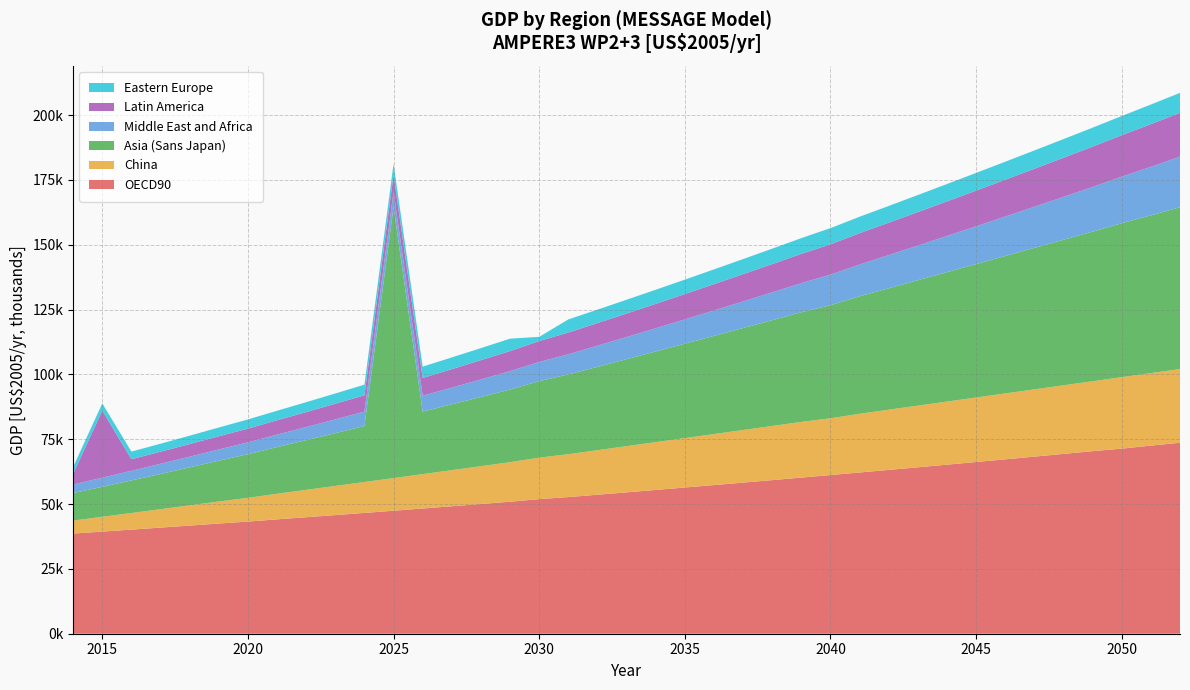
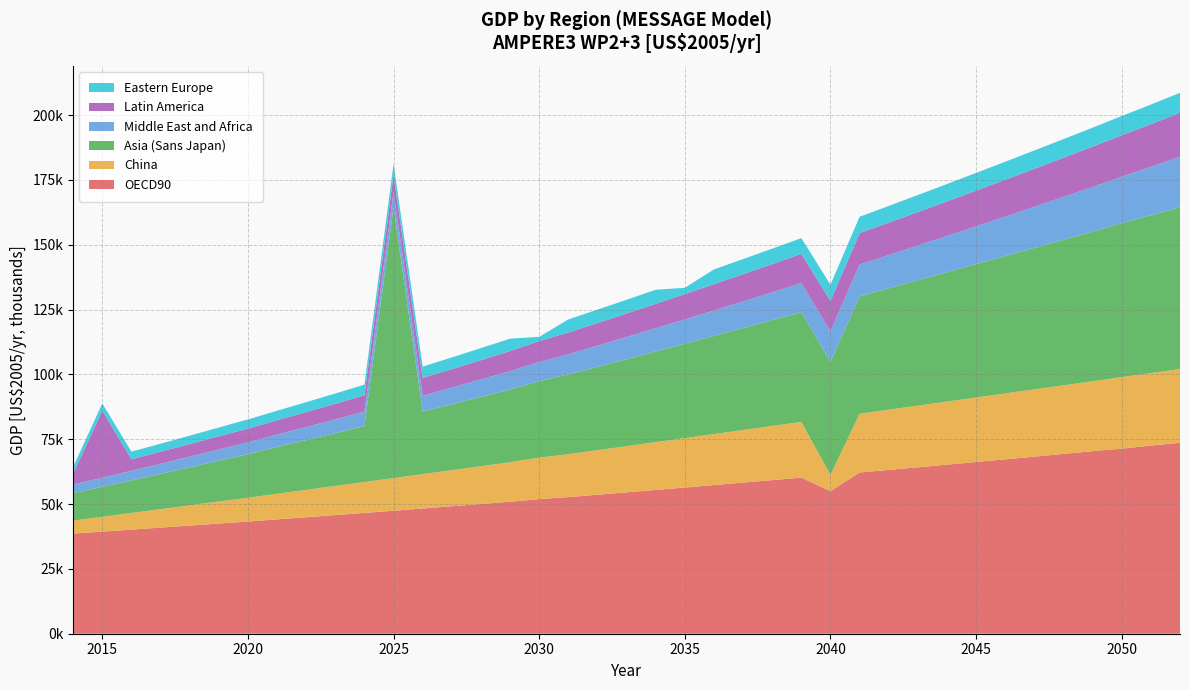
  {
    "OECD90": {
      "2015": 39000,
      "2020": 43000,
      "2025": 47000,
      "2030": 52000,
      "2035": 56000,
-     "2040": 61000,
+     "2040": 55000,
      "2045": 66000,
      "2050": 71000
    },
    "China": {
      "2015": 6000,
      "2020": 9000,
      "2025": 13000,
      "2030": 16000,
      "2035": 19000,
-     "2040": 22000,
+     "2040": 6000,
      "2045": 25000,
      "2050": 28000
    },
    "Asia (Sans Japan)": {
      "2015": 12000,
      "2020": 17000,
      "2025": 105000,
      "2030": 29000,
      "2035": 36000,
      "2040": 44000,
      "2045": 51000,
      "2050": 59000
    },
    "Middle East and Africa": {
      "2015": 4000,
      "2020": 5000,
      "2025": 6000,
      "2030": 7000,
      "2035": 9000,
      "2040": 12000,
      "2045": 15000,
      "2050": 18000
    },
    "Latin America": {
      "2015": 26000,
      "2020": 5000,
      "2025": 7000,
      "2030": 8000,
      "2035": 10000,
      "2040": 12000,
      "2045": 14000,
      "2050": 16000
    },
    "Eastern Europe": {
      "2015": 3000,
      "2020": 4000,
      "2025": 4000,
      "2030": 2000,
-     "2035": 6000,
+     "2035": 2000,
      "2040": 6000,
      "2045": 7000,
      "2050": 7000
    }
  }
